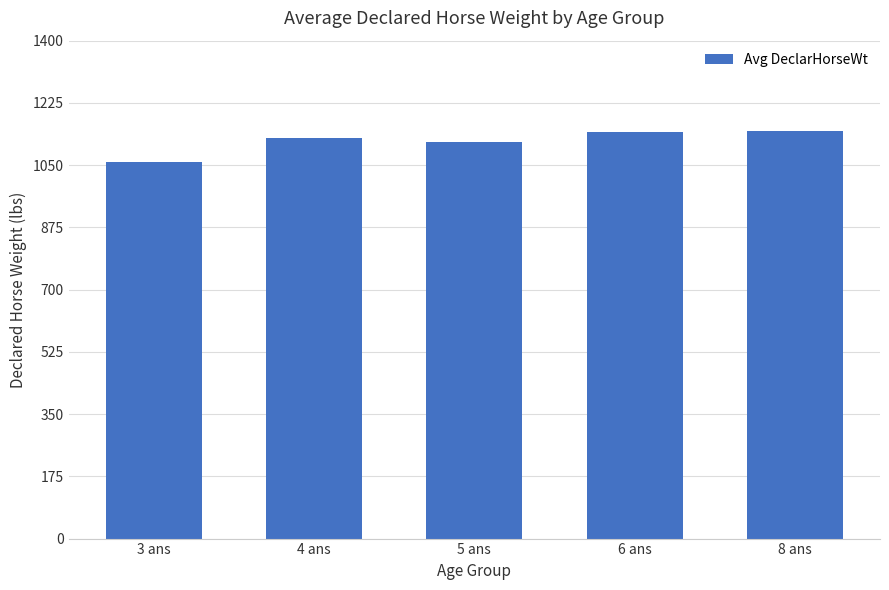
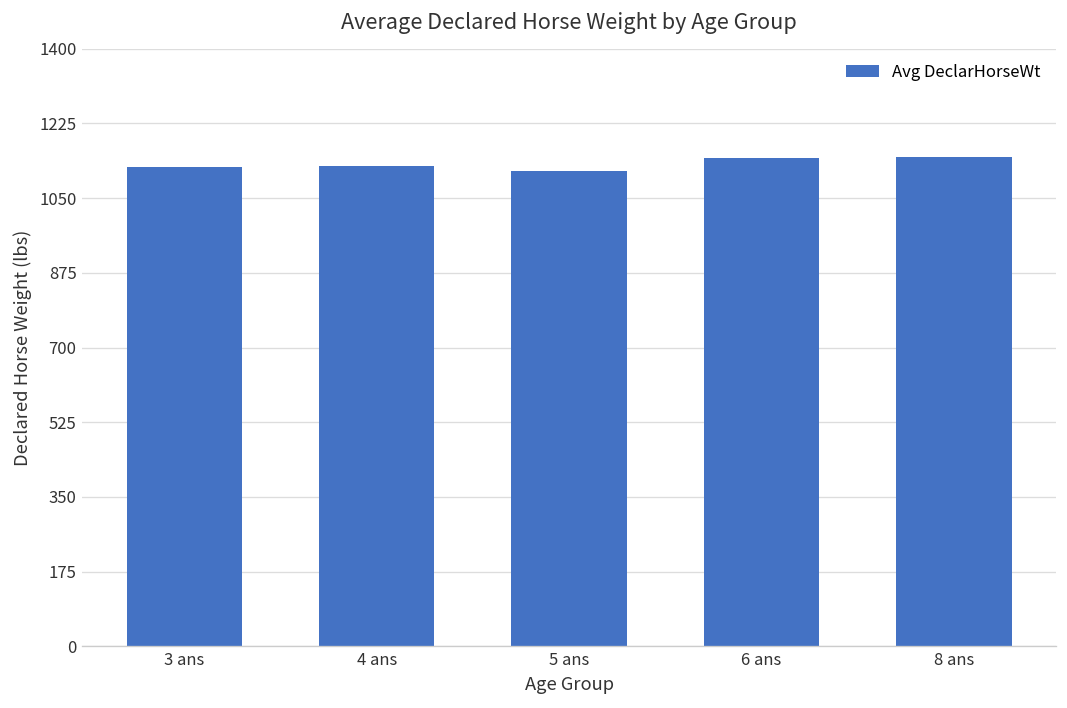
  {
-   "3 ans": 1060,
+   "3 ans": 1120,
    "4 ans": 1130,
    "5 ans": 1110,
    "6 ans": 1140,
    "8 ans": 1150
  }
